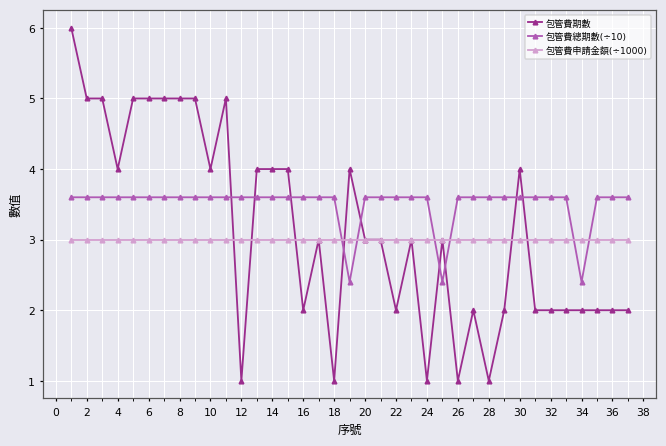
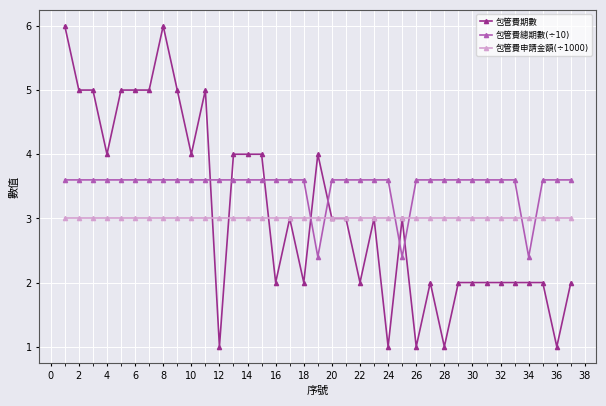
  {
    "包管費期數": {
      "2": 5,
      "4": 4,
      "6": 5,
-     "8": 5,
+     "8": 6,
      "10": 4,
      "12": 1,
      "14": 4,
      "16": 2,
-     "18": 1,
+     "18": 2,
      "22": 2,
      "24": 1,
      "26": 1,
      "28": 1,
-     "30": 4,
+     "30": 2,
      "32": 2,
      "34": 2,
-     "36": 2
+     "36": 1
    },
    "包管費總期數(÷10)": {
      "2": 3.6,
      "4": 3.6,
      "6": 3.6,
      "8": 3.6,
      "10": 3.6,
      "12": 3.6,
      "14": 3.6,
      "16": 3.6,
      "18": 3.6,
      "20": 3.6,
      "22": 3.6,
      "24": 3.6,
      "26": 3.6,
      "28": 3.6,
      "30": 3.6,
      "32": 3.6,
      "34": 2.4,
      "36": 3.6
    },
    "包管費申請金額(÷1000)": {
      "2": 3,
      "4": 3,
      "6": 3,
      "8": 3,
      "10": 3,
      "12": 3,
      "14": 3,
      "16": 3,
      "18": 3,
      "22": 3,
      "24": 3,
      "26": 3,
      "28": 3,
      "30": 3,
      "32": 3,
      "34": 3,
      "36": 3
    }
  }
